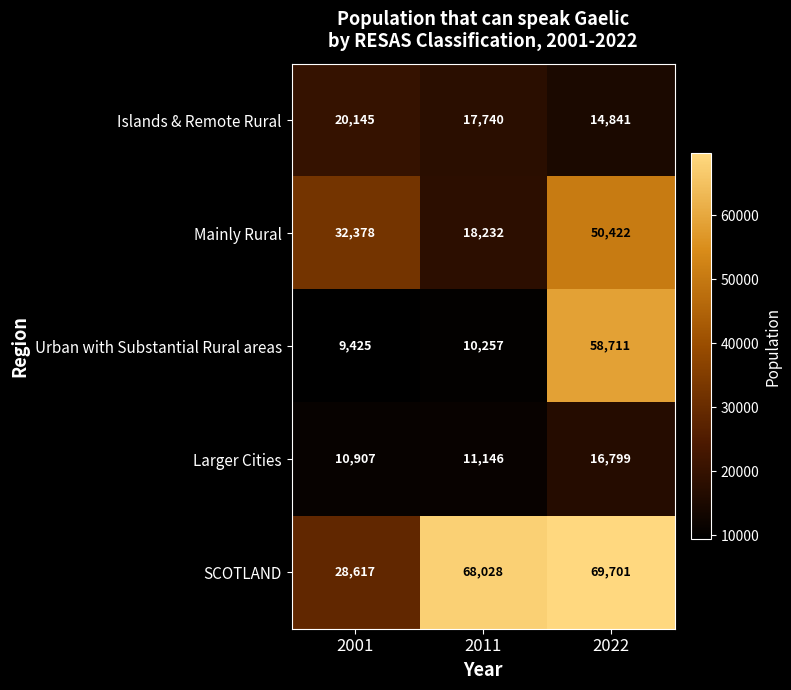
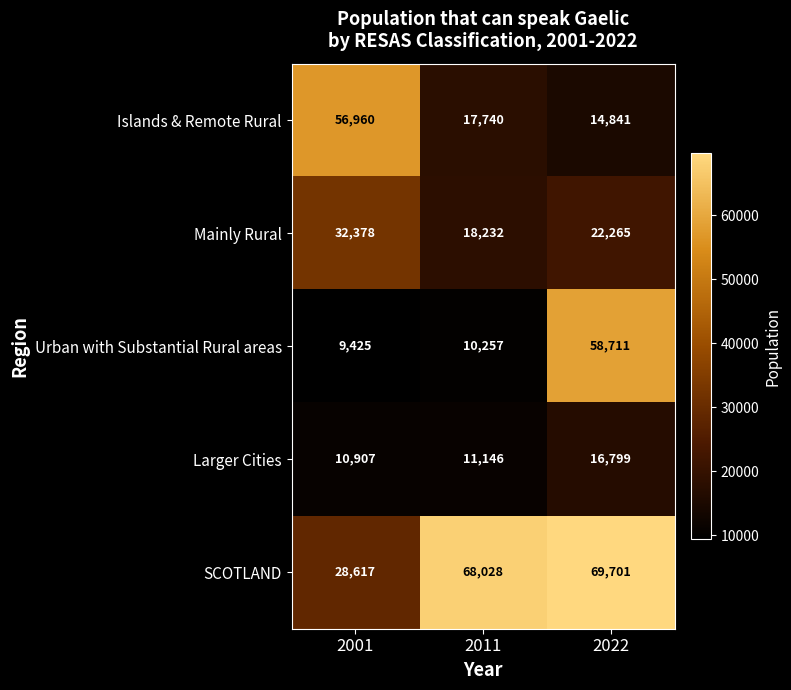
  {
    "Islands & Remote Rural": {
-     "2001": "20,145",
+     "2001": "56,960",
      "2011": "17,740",
      "2022": "14,841"
    },
    "Mainly Rural": {
      "2001": "32,378",
      "2011": "18,232",
-     "2022": "50,422"
+     "2022": "22,265"
    },
    "Urban with Substantial Rural areas": {
      "2001": "9,425",
      "2011": "10,257",
      "2022": "58,711"
    },
    "Larger Cities": {
      "2001": "10,907",
      "2011": "11,146",
      "2022": "16,799"
    },
    "SCOTLAND": {
      "2001": "28,617",
      "2011": "68,028",
      "2022": "69,701"
    }
  }
